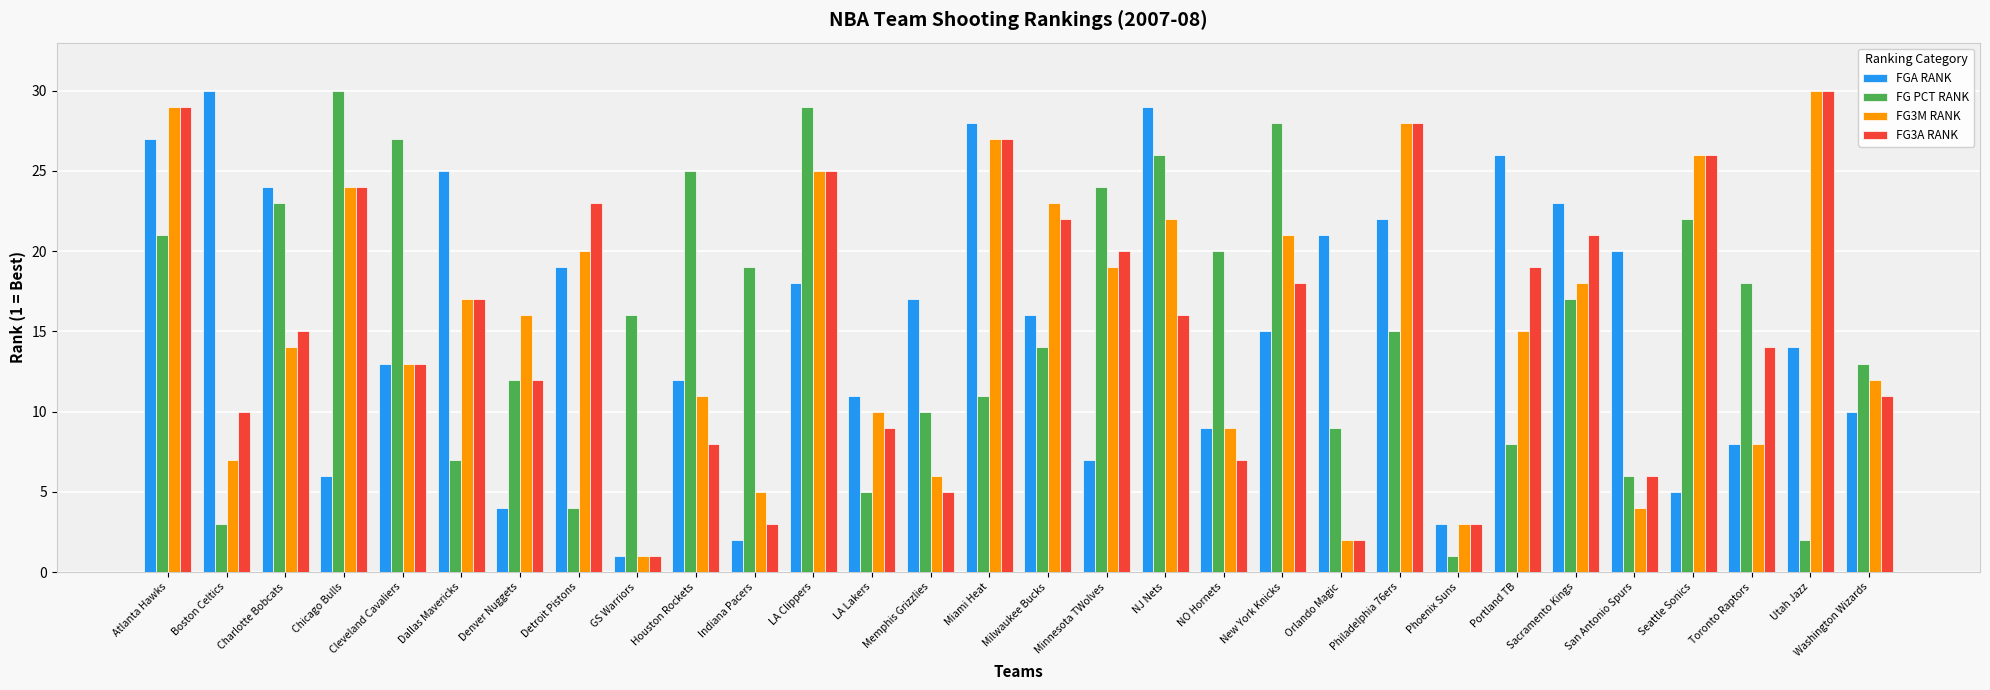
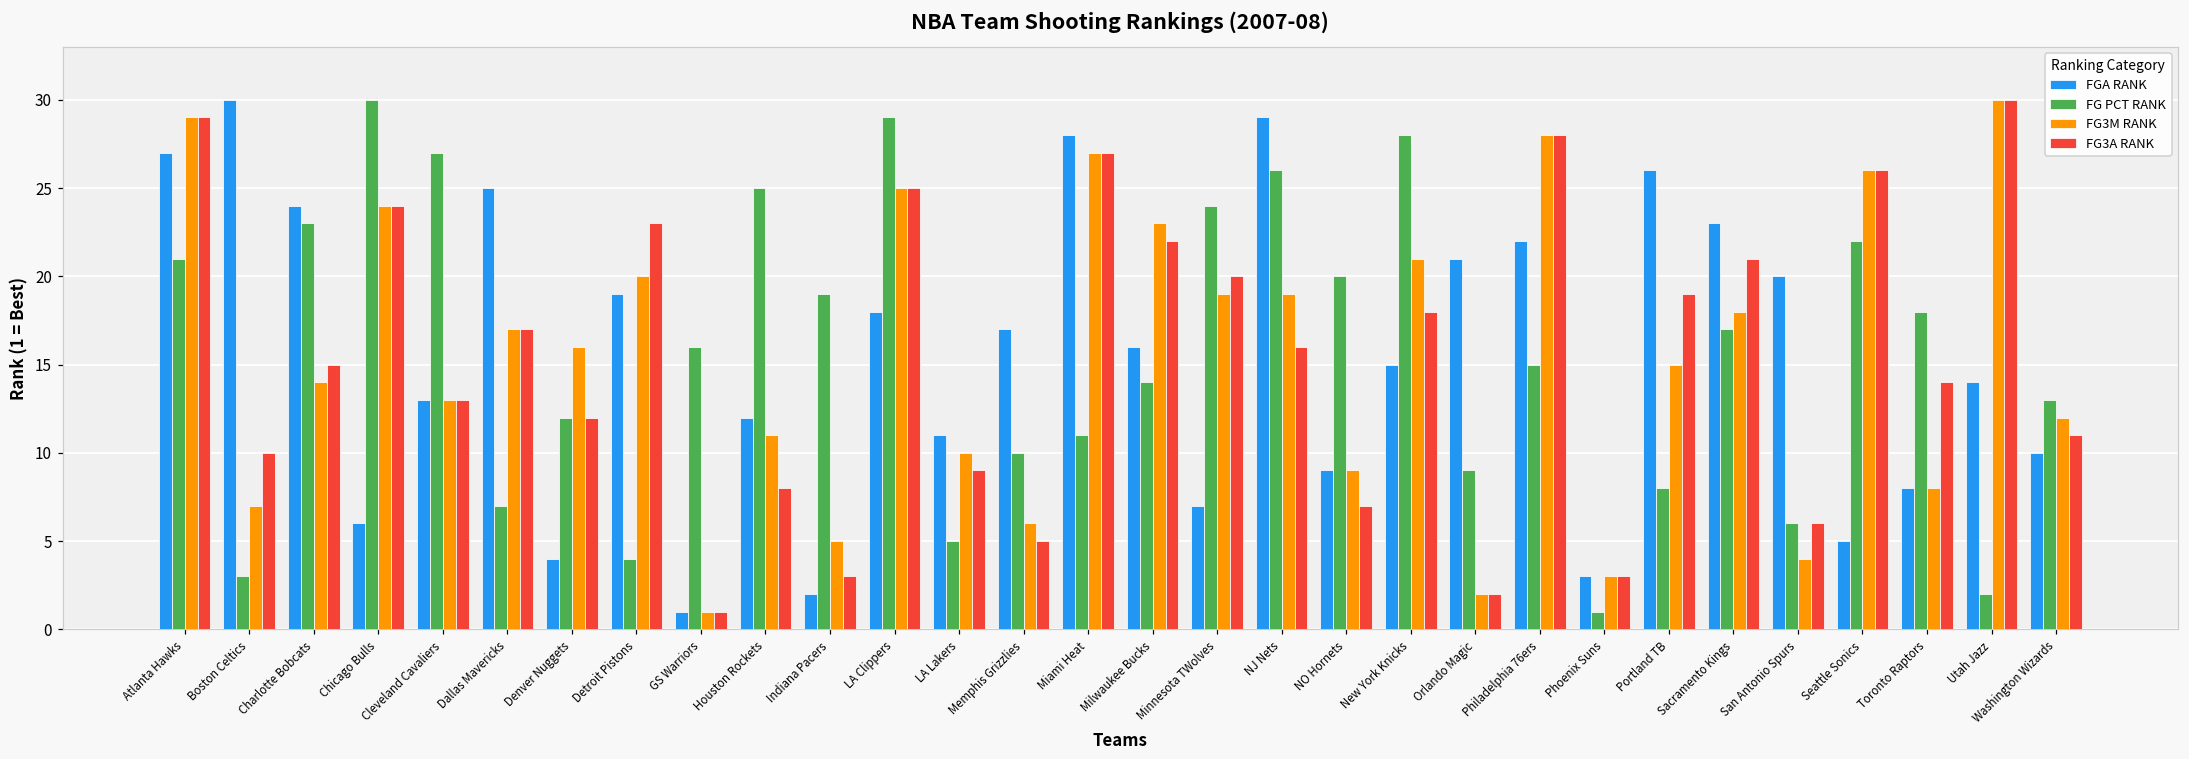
  {
    "FGA RANK": {
      "Atlanta Hawks": 27,
      "Boston Celtics": 30,
      "Charlotte Bobcats": 24,
      "Chicago Bulls": 6,
      "Cleveland Cavaliers": 13,
      "Dallas Mavericks": 25,
      "Denver Nuggets": 4,
      "Detroit Pistons": 19,
      "GS Warriors": 1,
      "Houston Rockets": 12,
      "Indiana Pacers": 2,
      "LA Clippers": 18,
      "LA Lakers": 11,
      "Memphis Grizzlies": 17,
      "Miami Heat": 28,
      "Milwaukee Bucks": 16,
      "Minnesota TWolves": 7,
      "NJ Nets": 29,
      "NO Hornets": 9,
      "New York Knicks": 15,
      "Orlando Magic": 21,
      "Philadelphia 76ers": 22,
      "Phoenix Suns": 3,
      "Portland TB": 26,
      "Sacramento Kings": 23,
      "San Antonio Spurs": 20,
      "Seattle Sonics": 5,
      "Toronto Raptors": 8,
      "Utah Jazz": 14,
      "Washington Wizards": 10
    },
    "FG PCT RANK": {
      "Atlanta Hawks": 21,
      "Boston Celtics": 3,
      "Charlotte Bobcats": 23,
      "Chicago Bulls": 30,
      "Cleveland Cavaliers": 27,
      "Dallas Mavericks": 7,
      "Denver Nuggets": 12,
      "Detroit Pistons": 4,
      "GS Warriors": 16,
      "Houston Rockets": 25,
      "Indiana Pacers": 19,
      "LA Clippers": 29,
      "LA Lakers": 5,
      "Memphis Grizzlies": 10,
      "Miami Heat": 11,
      "Milwaukee Bucks": 14,
      "Minnesota TWolves": 24,
      "NJ Nets": 26,
      "NO Hornets": 20,
      "New York Knicks": 28,
      "Orlando Magic": 9,
      "Philadelphia 76ers": 15,
      "Phoenix Suns": 1,
      "Portland TB": 8,
      "Sacramento Kings": 17,
      "San Antonio Spurs": 6,
      "Seattle Sonics": 22,
      "Toronto Raptors": 18,
      "Utah Jazz": 2,
      "Washington Wizards": 13
    },
    "FG3M RANK": {
      "Atlanta Hawks": 29,
      "Boston Celtics": 7,
      "Charlotte Bobcats": 14,
      "Chicago Bulls": 24,
      "Cleveland Cavaliers": 13,
      "Dallas Mavericks": 17,
      "Denver Nuggets": 16,
      "Detroit Pistons": 20,
      "GS Warriors": 1,
      "Houston Rockets": 11,
      "Indiana Pacers": 5,
      "LA Clippers": 25,
      "LA Lakers": 10,
      "Memphis Grizzlies": 6,
      "Miami Heat": 27,
      "Milwaukee Bucks": 23,
      "Minnesota TWolves": 19,
-     "NJ Nets": 22,
+     "NJ Nets": 19,
      "NO Hornets": 9,
      "New York Knicks": 21,
      "Orlando Magic": 2,
      "Philadelphia 76ers": 28,
      "Phoenix Suns": 3,
      "Portland TB": 15,
      "Sacramento Kings": 18,
      "San Antonio Spurs": 4,
      "Seattle Sonics": 26,
      "Toronto Raptors": 8,
      "Utah Jazz": 30,
      "Washington Wizards": 12
    },
    "FG3A RANK": {
      "Atlanta Hawks": 29,
      "Boston Celtics": 10,
      "Charlotte Bobcats": 15,
      "Chicago Bulls": 24,
      "Cleveland Cavaliers": 13,
      "Dallas Mavericks": 17,
      "Denver Nuggets": 12,
      "Detroit Pistons": 23,
      "GS Warriors": 1,
      "Houston Rockets": 8,
      "Indiana Pacers": 3,
      "LA Clippers": 25,
      "LA Lakers": 9,
      "Memphis Grizzlies": 5,
      "Miami Heat": 27,
      "Milwaukee Bucks": 22,
      "Minnesota TWolves": 20,
      "NJ Nets": 16,
      "NO Hornets": 7,
      "New York Knicks": 18,
      "Orlando Magic": 2,
      "Philadelphia 76ers": 28,
      "Phoenix Suns": 3,
      "Portland TB": 19,
      "Sacramento Kings": 21,
      "San Antonio Spurs": 6,
      "Seattle Sonics": 26,
      "Toronto Raptors": 14,
      "Utah Jazz": 30,
      "Washington Wizards": 11
    }
  }
